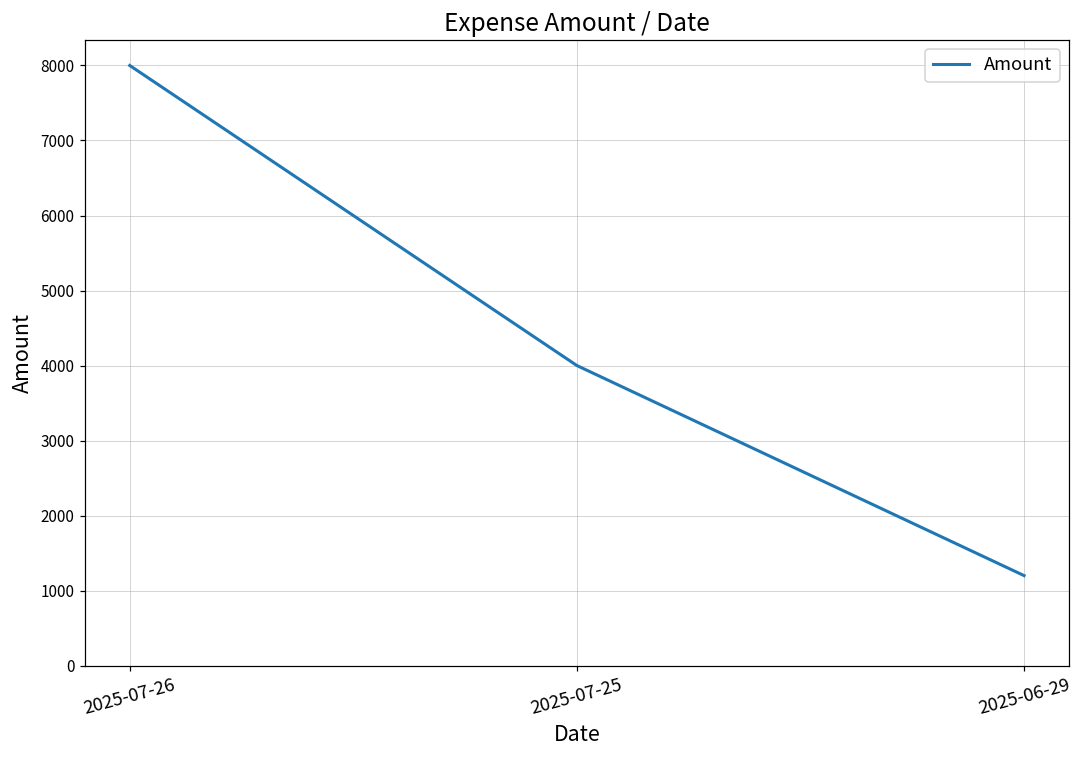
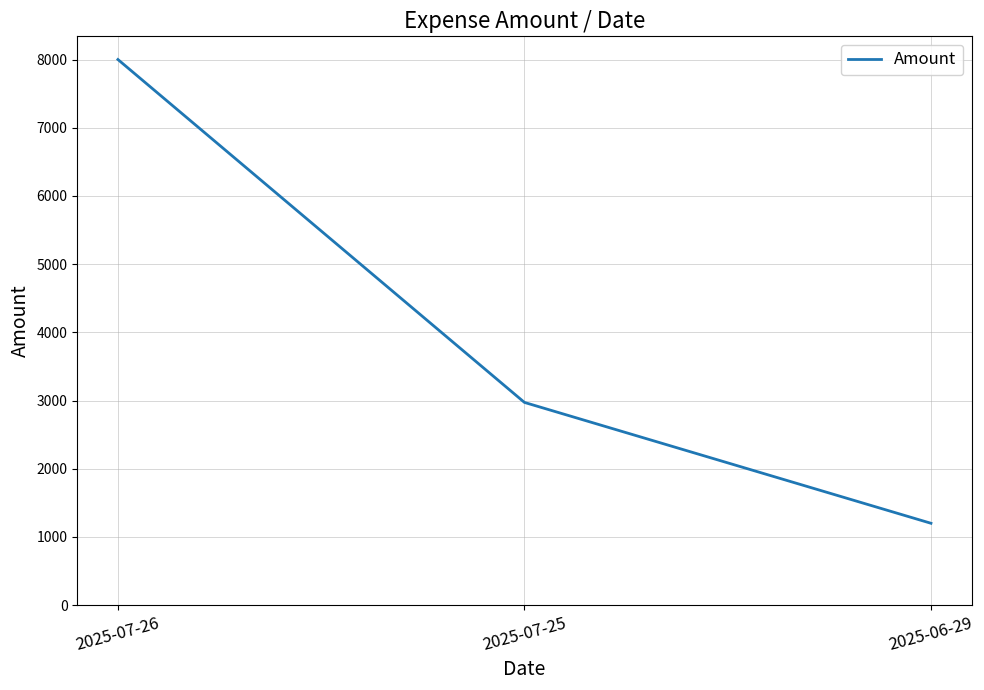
  {
    "2025-07-26": 8000,
-   "2025-07-25": 4000,
+   "2025-07-25": 3000,
    "2025-06-29": 1200
  }
